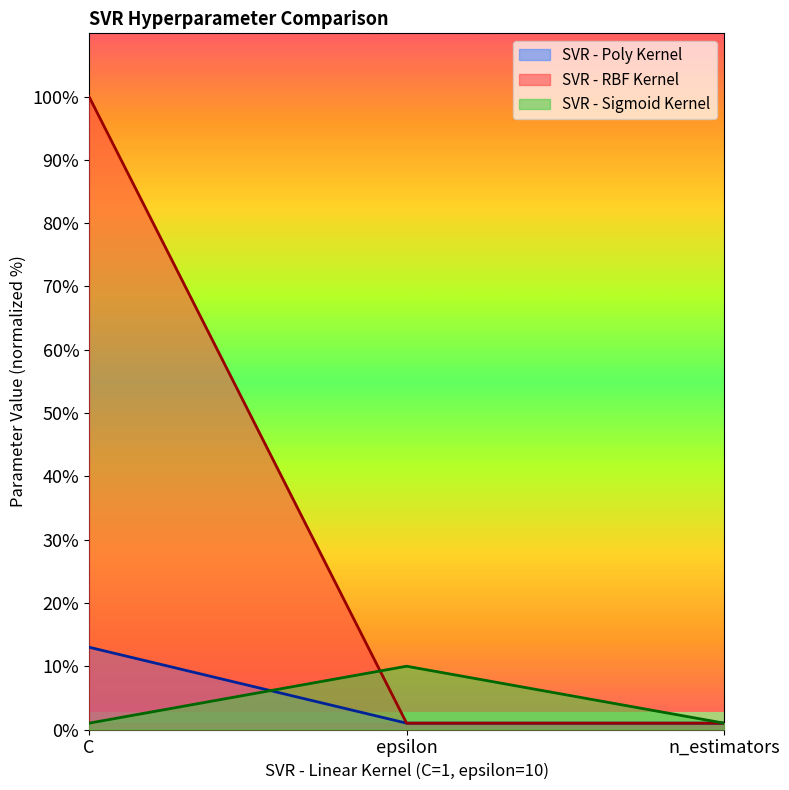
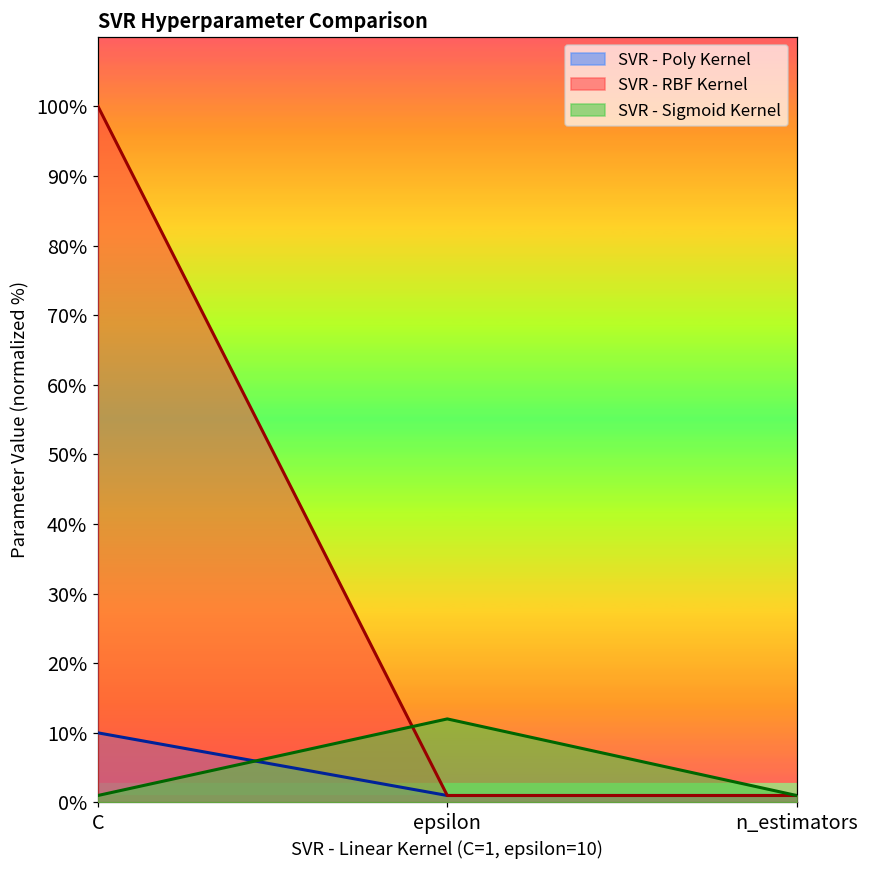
  {
    "SVR - Poly Kernel": {
-     "C": "13%"
+     "C": "10%"
    },
    "SVR - RBF Kernel": {
      "C": "100%"
    },
    "SVR - Sigmoid Kernel": {
      "C": "1%",
-     "epsilon": "10%"
+     "epsilon": "12%"
    }
  }
